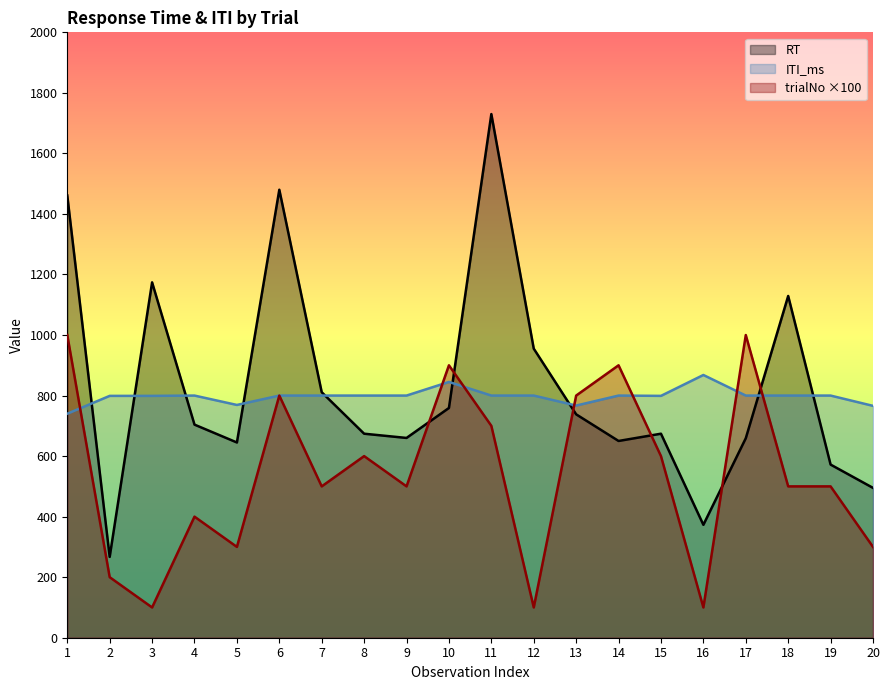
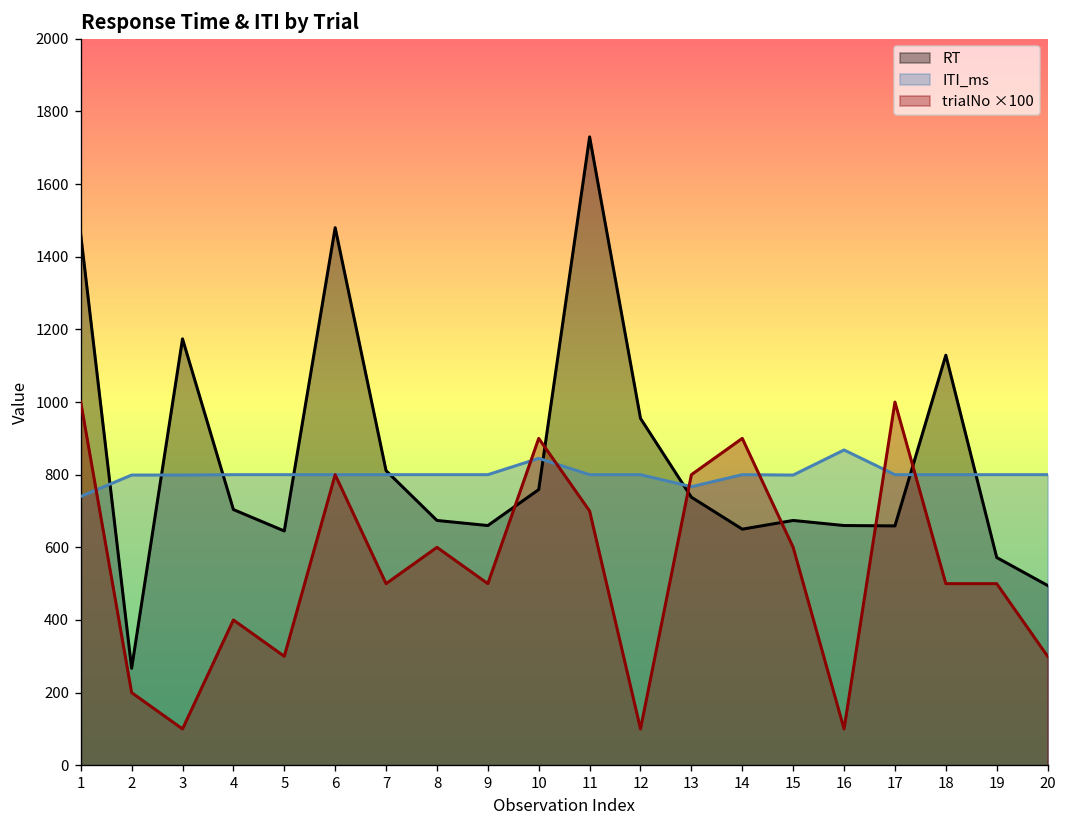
  {
    "RT": {
      "1": 1460,
      "2": 270,
      "3": 1170,
      "4": 700,
      "5": 650,
      "6": 1480,
      "7": 810,
      "8": 670,
      "9": 660,
      "10": 760,
      "11": 1730,
      "12": 960,
      "13": 740,
      "14": 650,
      "15": 670,
-     "16": 370,
+     "16": 660,
      "17": 660,
      "18": 1130,
      "19": 570,
      "20": 500
    },
    "ITI_ms": {
      "1": 740,
      "2": 800,
      "3": 800,
      "4": 800,
-     "5": 770,
+     "5": 800,
      "7": 800,
      "8": 800,
      "9": 800,
      "10": 850,
      "11": 800,
      "12": 800,
      "13": 770,
      "14": 800,
      "15": 800,
      "16": 870,
      "17": 800,
      "18": 800,
      "19": 800,
-     "20": 770
+     "20": 800
    },
    "trialNo ×100": {
      "1": 1000,
      "2": 200,
      "3": 100,
      "4": 400,
      "5": 300,
      "7": 500,
      "8": 600,
      "9": 500,
      "10": 900,
      "11": 700,
      "12": 100,
      "13": 800,
      "14": 900,
      "15": 600,
      "16": 100,
      "17": 1000,
      "18": 500,
      "19": 500,
      "20": 300
    }
  }
